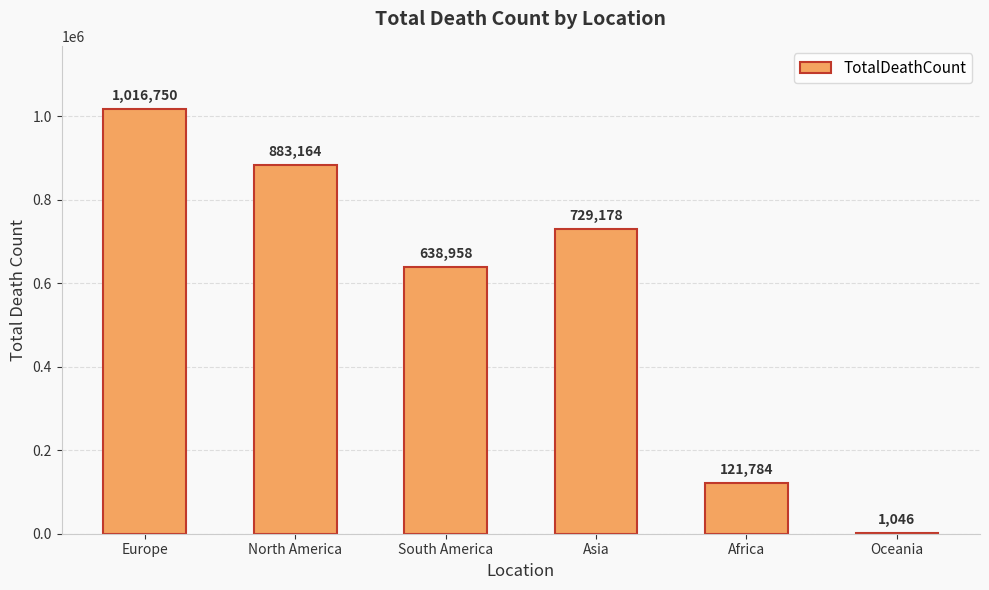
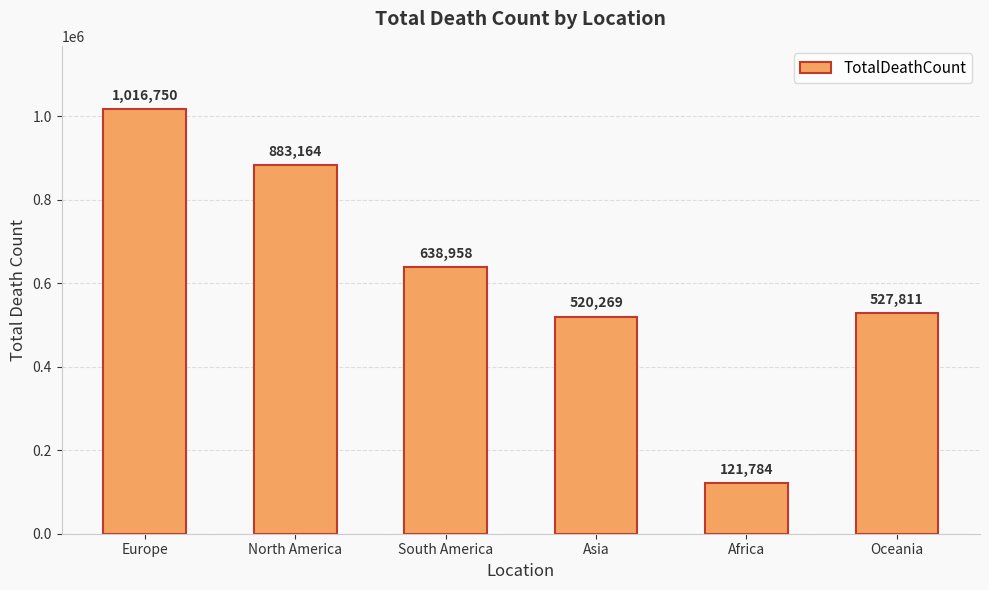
  {
    "Europe": "1,016,750",
    "North America": "883,164",
    "South America": "638,958",
-   "Asia": "729,178",
+   "Asia": "520,269",
    "Africa": "121,784",
-   "Oceania": "1,046"
+   "Oceania": "527,811"
  }
